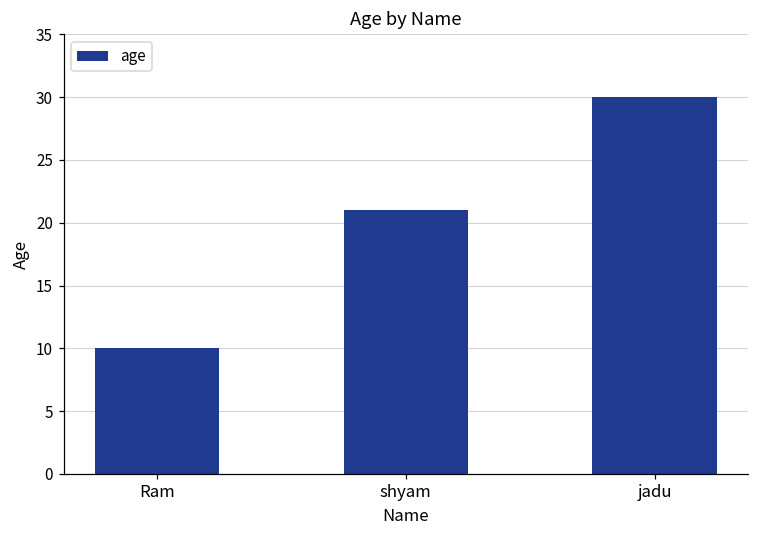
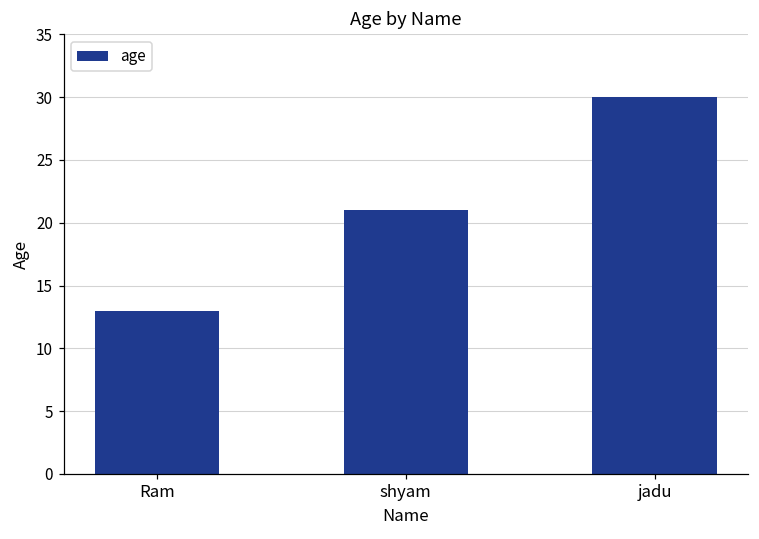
  {
-   "Ram": 10,
+   "Ram": 13,
    "shyam": 21,
    "jadu": 30
  }
